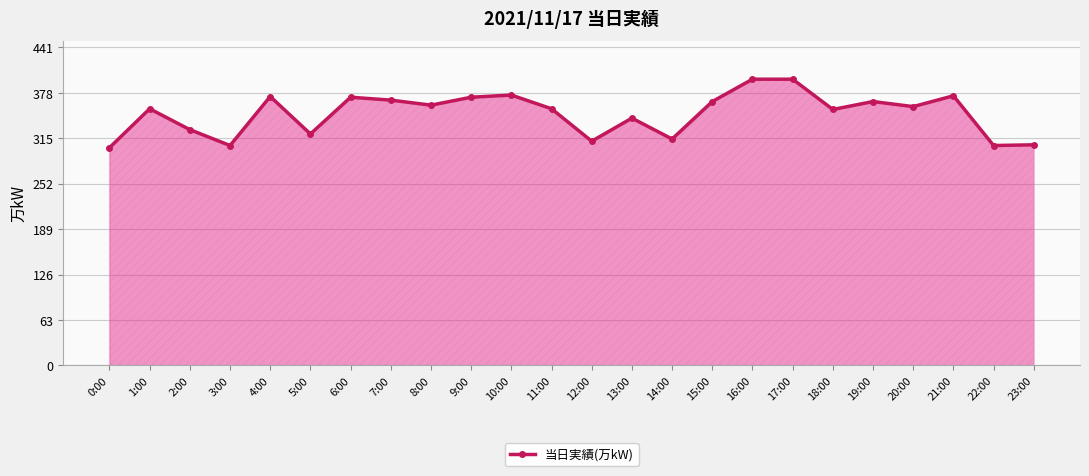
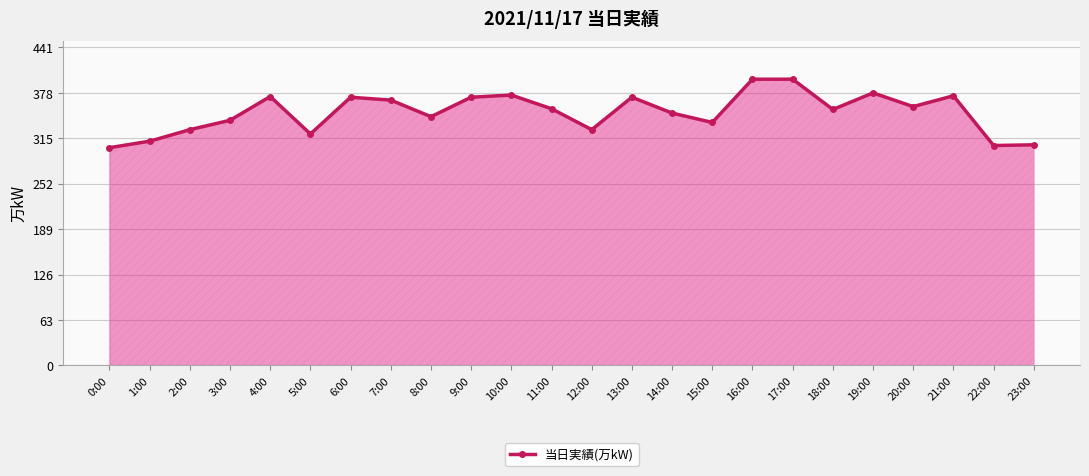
  {
    "0:00": 300,
-   "1:00": 360,
+   "1:00": 310,
    "2:00": 330,
-   "3:00": 310,
+   "3:00": 340,
    "4:00": 370,
    "5:00": 320,
    "6:00": 370,
    "7:00": 370,
-   "8:00": 360,
+   "8:00": 350,
    "9:00": 370,
    "10:00": 380,
    "11:00": 360,
-   "12:00": 310,
-   "13:00": 340,
-   "14:00": 310,
-   "15:00": 370,
+   "12:00": 330,
+   "13:00": 370,
+   "14:00": 350,
+   "15:00": 340,
    "16:00": 400,
    "17:00": 400,
    "18:00": 360,
-   "19:00": 370,
+   "19:00": 380,
    "20:00": 360,
    "21:00": 370,
    "22:00": 310,
    "23:00": 310
  }
